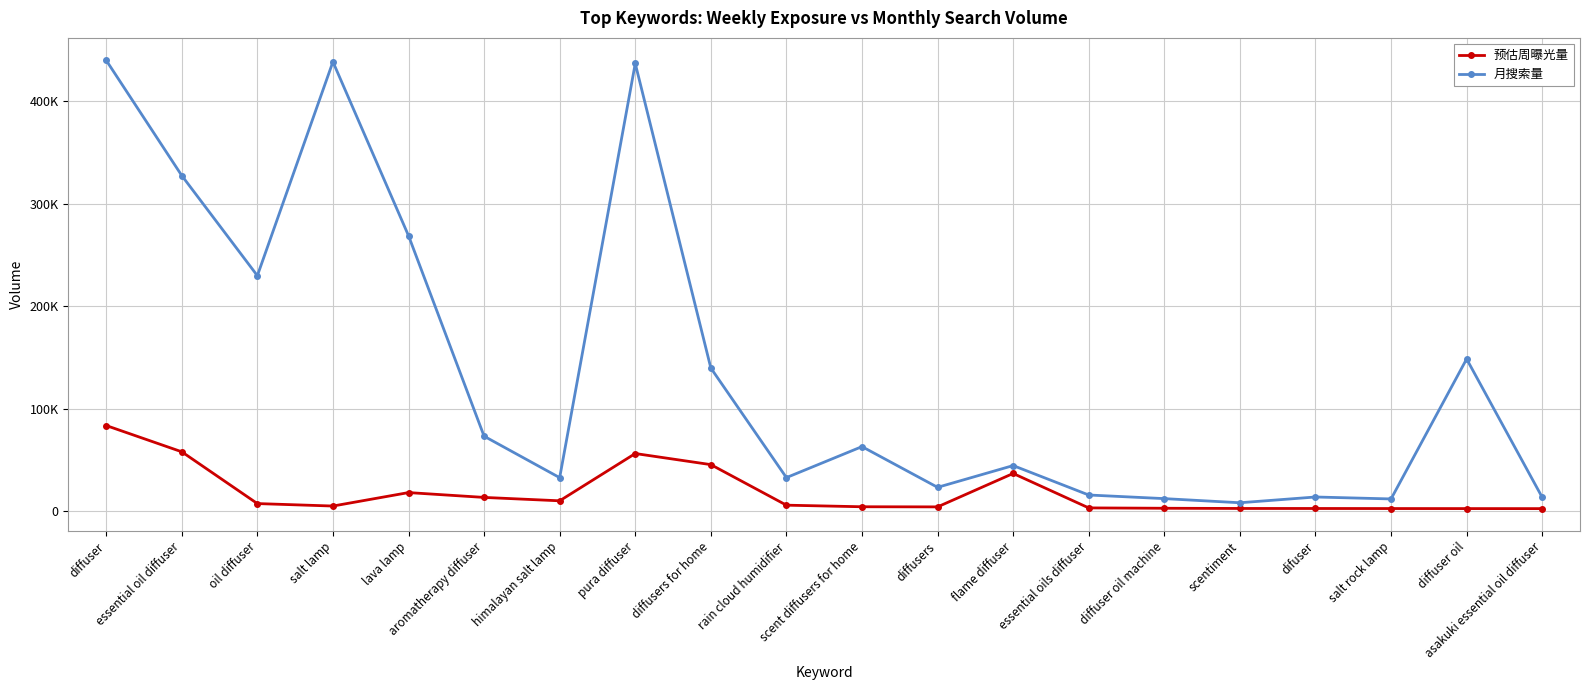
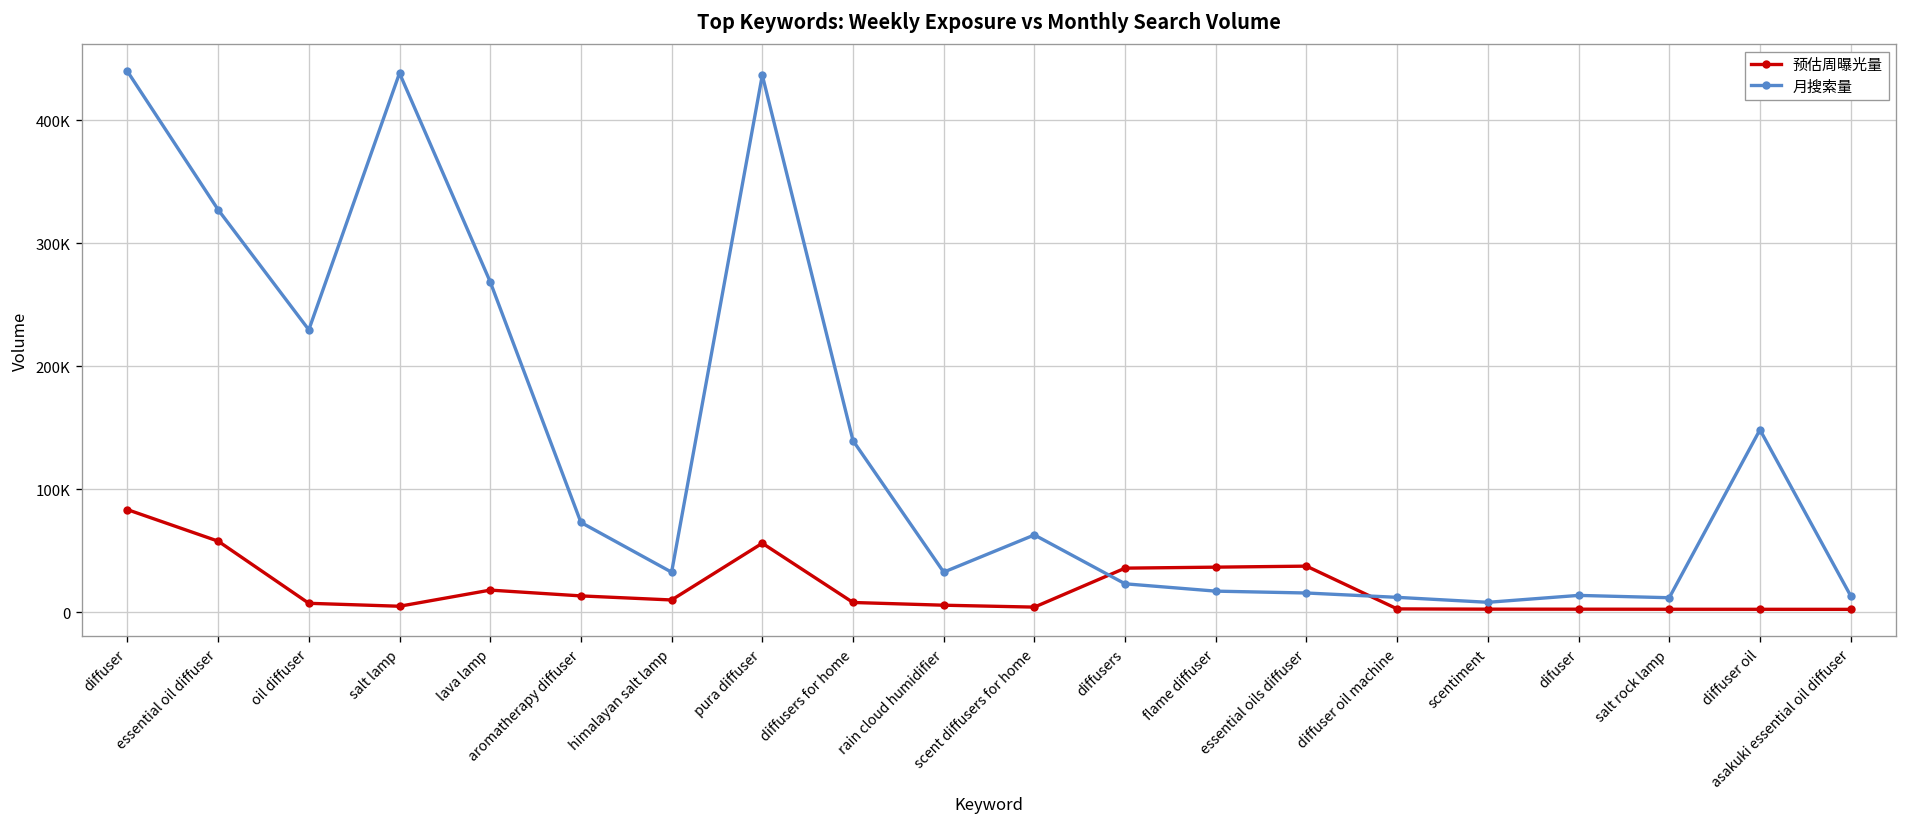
  {
    "预估周曝光量": {
      "diffuser": 83000,
      "essential oil diffuser": 58000,
      "oil diffuser": 7000,
      "salt lamp": 5000,
      "lava lamp": 18000,
      "aromatherapy diffuser": 13000,
      "himalayan salt lamp": 10000,
      "pura diffuser": 56000,
-     "diffusers for home": 45000,
+     "diffusers for home": 8000,
      "rain cloud humidifier": 6000,
      "scent diffusers for home": 4000,
-     "diffusers": 4000,
+     "diffusers": 36000,
      "flame diffuser": 37000,
-     "essential oils diffuser": 3000,
+     "essential oils diffuser": 37000,
      "diffuser oil machine": 3000,
      "scentiment": 3000,
      "difuser": 2000,
      "salt rock lamp": 2000,
      "diffuser oil": 2000,
      "asakuki essential oil diffuser": 2000
    },
    "月搜索量": {
      "diffuser": 440000,
      "essential oil diffuser": 327000,
      "oil diffuser": 230000,
      "salt lamp": 438000,
      "lava lamp": 269000,
      "aromatherapy diffuser": 73000,
      "himalayan salt lamp": 33000,
      "pura diffuser": 437000,
      "diffusers for home": 140000,
      "rain cloud humidifier": 33000,
      "scent diffusers for home": 63000,
      "diffusers": 23000,
-     "flame diffuser": 44000,
+     "flame diffuser": 17000,
      "essential oils diffuser": 16000,
      "diffuser oil machine": 12000,
      "scentiment": 8000,
      "difuser": 14000,
      "salt rock lamp": 12000,
      "diffuser oil": 148000,
      "asakuki essential oil diffuser": 13000
    }
  }
